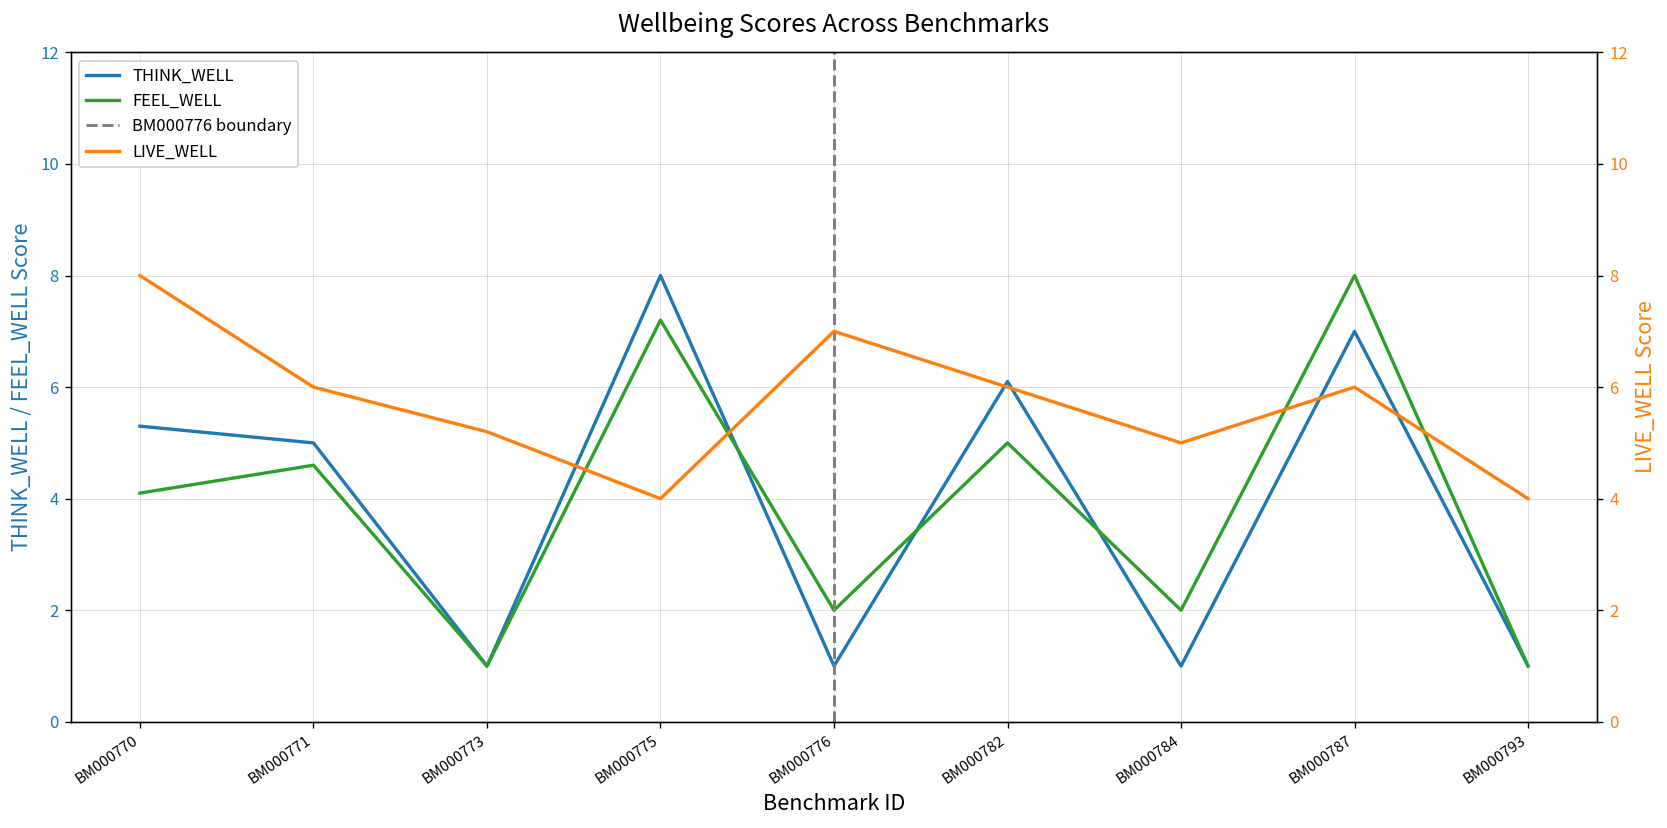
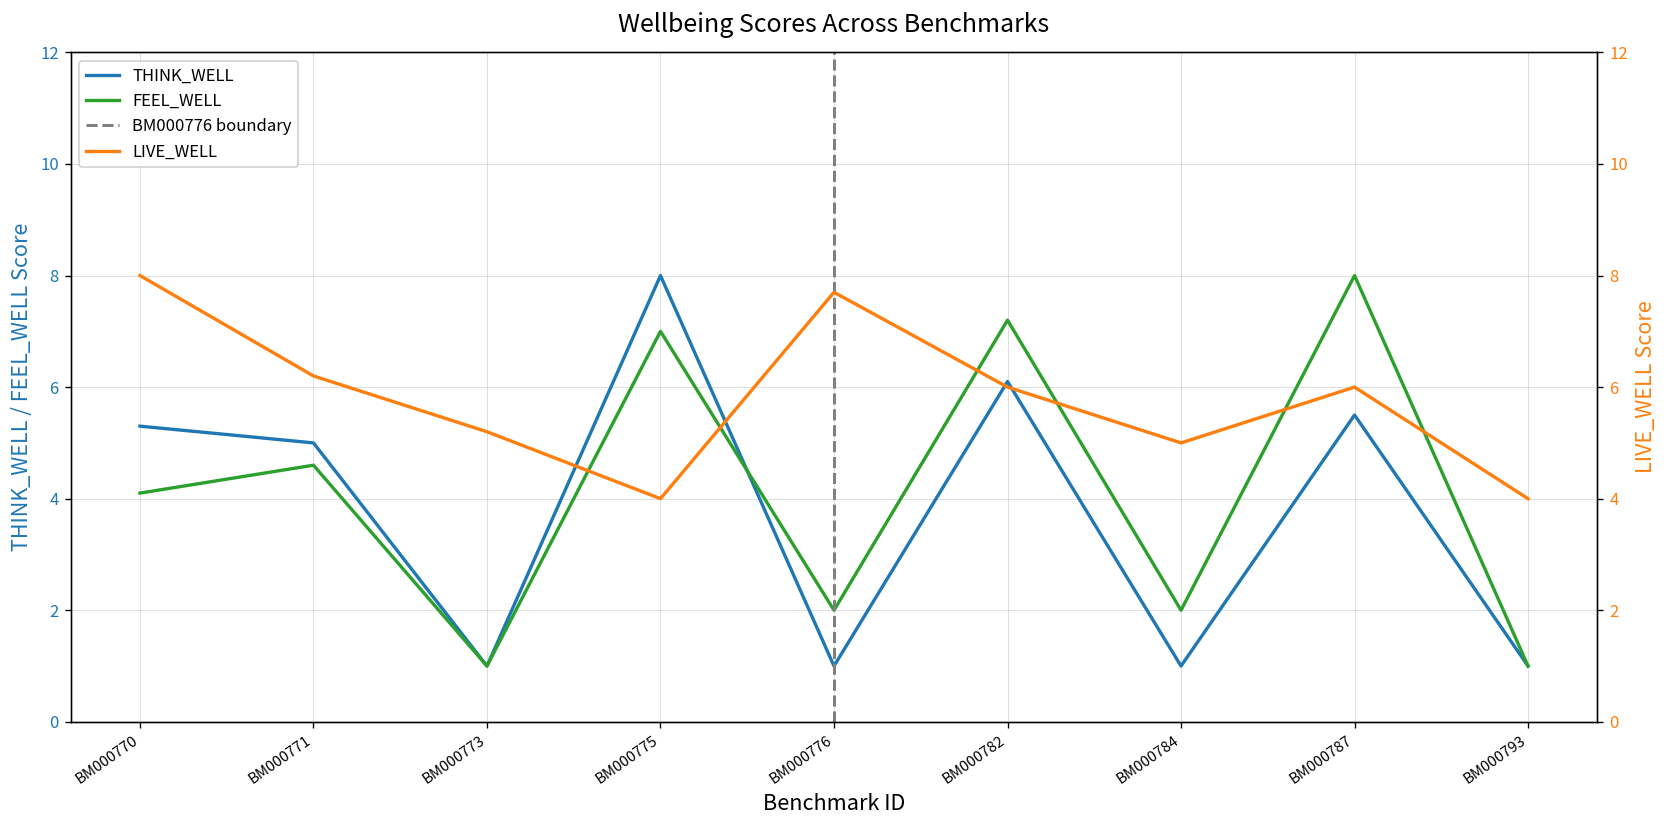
  {
    "THINK_WELL": {
      "BM000770": 5.3,
      "BM000771": 5.0,
      "BM000775": 8.0,
      "BM000776": 1.0,
      "BM000782": 6.1,
      "BM000784": 1.0,
-     "BM000787": 7.0
+     "BM000787": 5.5
    },
    "FEEL_WELL": {
      "BM000770": 4.1,
      "BM000771": 4.6,
-     "BM000775": 7.2,
+     "BM000775": 7.0,
      "BM000776": 2.0,
-     "BM000782": 5.0,
+     "BM000782": 7.2,
      "BM000784": 2.0,
      "BM000787": 8.0
    },
    "LIVE_WELL": {
      "BM000770": 8.0,
-     "BM000771": 6.0,
+     "BM000771": 6.2,
      "BM000773": 5.2,
      "BM000775": 4.0,
-     "BM000776": 7.0,
+     "BM000776": 7.7,
      "BM000782": 6.0,
      "BM000784": 5.0,
      "BM000787": 6.0,
      "BM000793": 4.0
    }
  }
